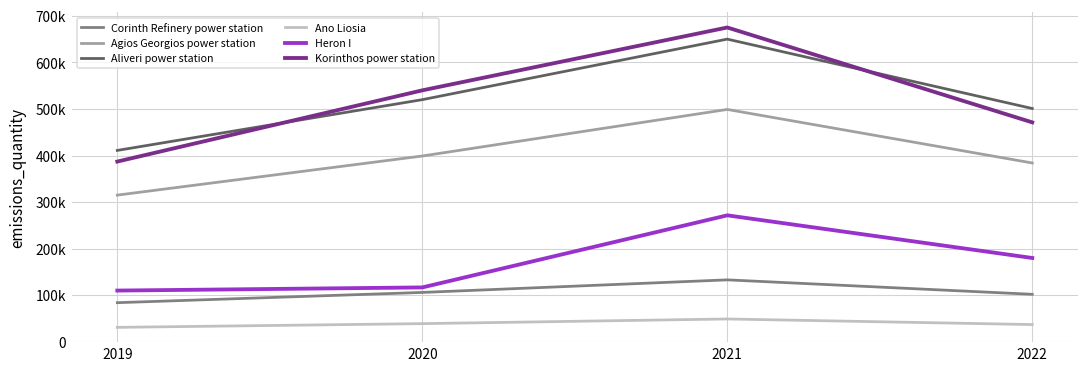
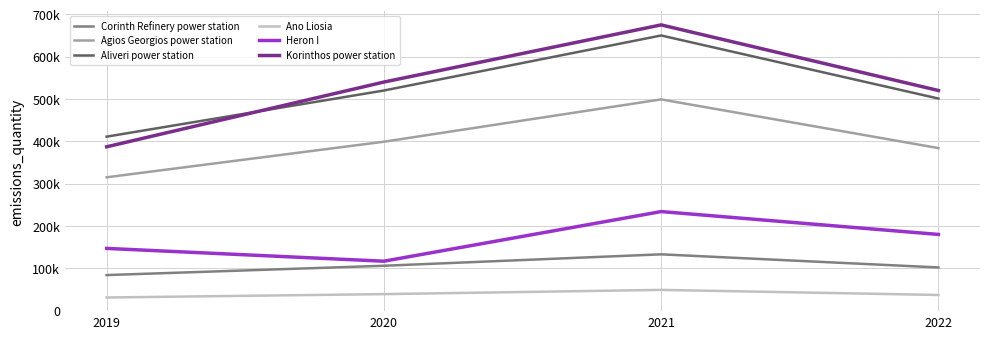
  {
    "Heron I": {
-     "2019": 110000,
+     "2019": 150000,
      "2020": 120000,
-     "2021": 270000,
+     "2021": 230000,
      "2022": 180000
    },
    "Korinthos power station": {
      "2019": 390000,
      "2020": 540000,
      "2021": 680000,
-     "2022": 470000
+     "2022": 520000
    }
  }
